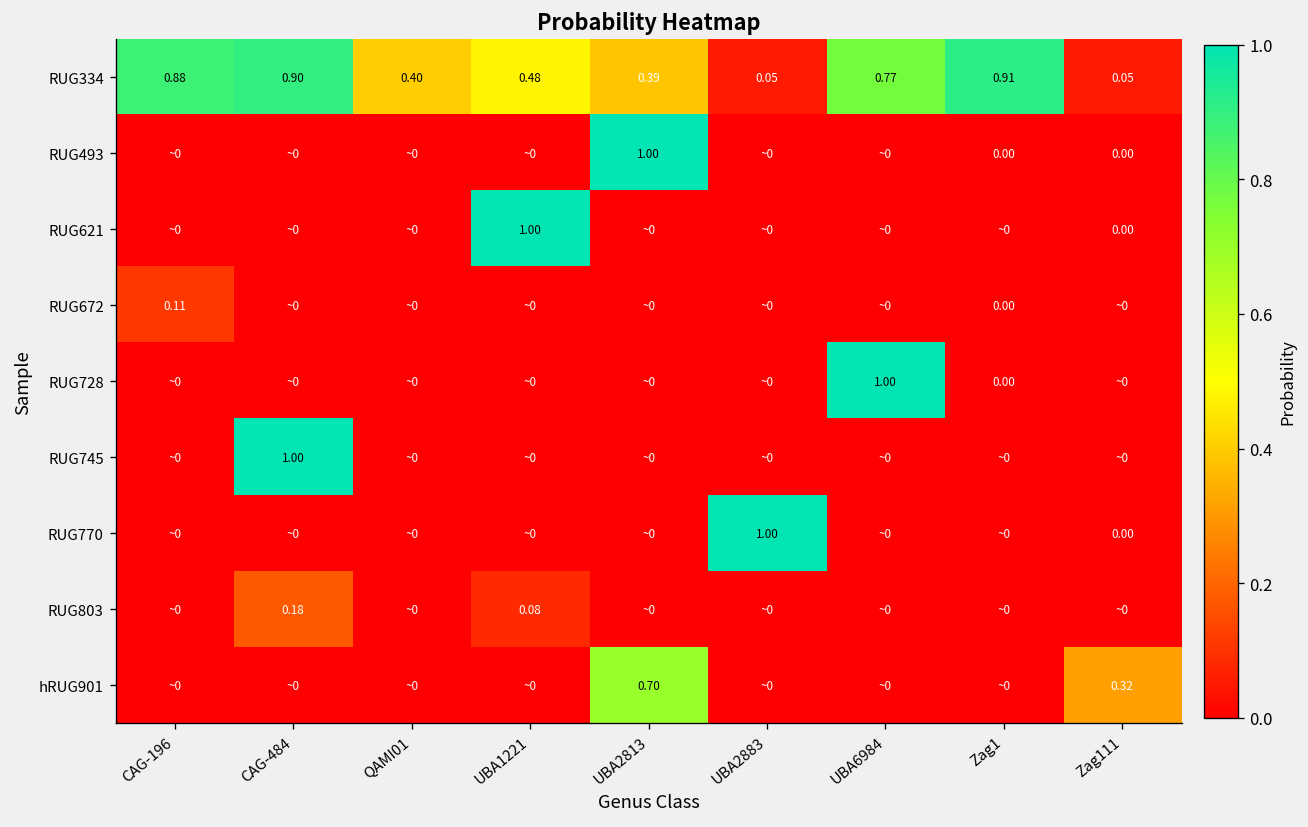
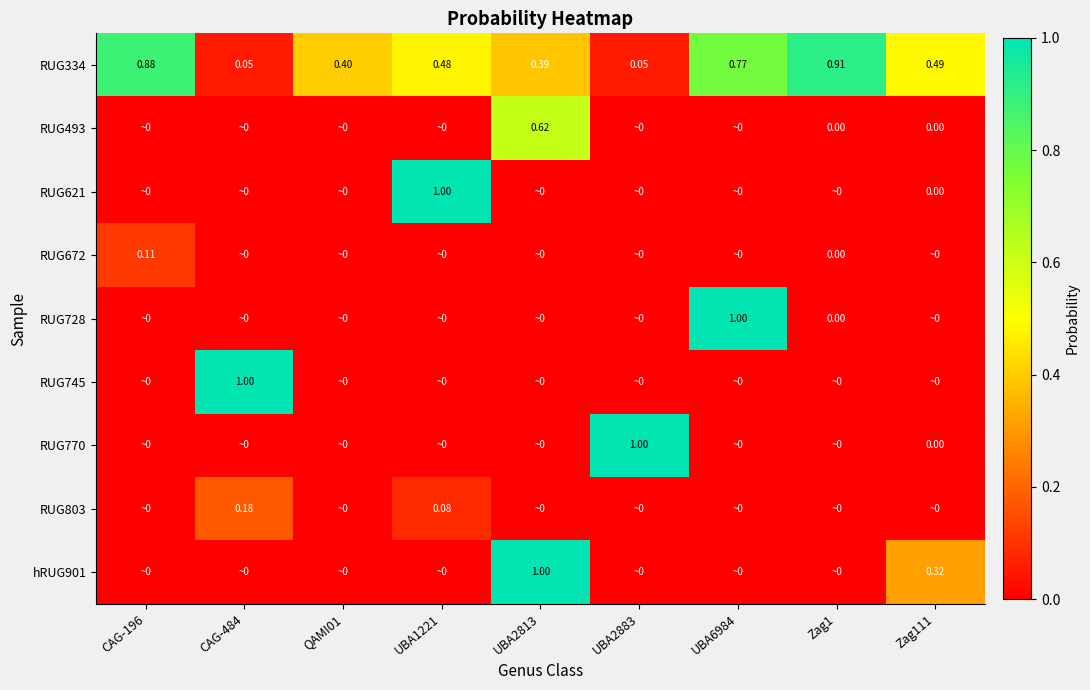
  {
    "RUG334": {
      "CAG-196": 0.88,
-     "CAG-484": 0.90,
+     "CAG-484": 0.05,
      "QAMI01": 0.40,
      "UBA1221": 0.48,
      "UBA2813": 0.39,
      "UBA2883": 0.05,
      "UBA6984": 0.77,
      "Zag1": 0.91,
-     "Zag111": 0.05
+     "Zag111": 0.49
    },
    "RUG493": {
      "CAG-196": 0,
      "CAG-484": 0,
      "QAMI01": 0,
      "UBA1221": 0,
-     "UBA2813": 1.00,
+     "UBA2813": 0.62,
      "UBA2883": 0,
      "UBA6984": 0,
      "Zag1": 0.00,
      "Zag111": 0.00
    },
    "RUG621": {
      "CAG-196": 0,
      "CAG-484": 0,
      "QAMI01": 0,
      "UBA1221": 1.00,
      "UBA2813": 0,
      "UBA2883": 0,
      "UBA6984": 0,
      "Zag1": 0,
      "Zag111": 0.00
    },
    "RUG672": {
      "CAG-196": 0.11,
      "CAG-484": 0,
      "QAMI01": 0,
      "UBA1221": 0,
      "UBA2813": 0,
      "UBA2883": 0,
      "UBA6984": 0,
      "Zag1": 0.00,
      "Zag111": 0
    },
    "RUG728": {
      "CAG-196": 0,
      "CAG-484": 0,
      "QAMI01": 0,
      "UBA1221": 0,
      "UBA2813": 0,
      "UBA2883": 0,
      "UBA6984": 1.00,
      "Zag1": 0.00,
      "Zag111": 0
    },
    "RUG745": {
      "CAG-196": 0,
      "CAG-484": 1.00,
      "QAMI01": 0,
      "UBA1221": 0,
      "UBA2813": 0,
      "UBA2883": 0,
      "UBA6984": 0,
      "Zag1": 0,
      "Zag111": 0
    },
    "RUG770": {
      "CAG-196": 0,
      "CAG-484": 0,
      "QAMI01": 0,
      "UBA1221": 0,
      "UBA2813": 0,
      "UBA2883": 1.00,
      "UBA6984": 0,
      "Zag1": 0,
      "Zag111": 0.00
    },
    "RUG803": {
      "CAG-196": 0,
      "CAG-484": 0.18,
      "QAMI01": 0,
      "UBA1221": 0.08,
      "UBA2813": 0,
      "UBA2883": 0,
      "UBA6984": 0,
      "Zag1": 0,
      "Zag111": 0
    },
    "hRUG901": {
      "CAG-196": 0,
      "CAG-484": 0,
      "QAMI01": 0,
      "UBA1221": 0,
-     "UBA2813": 0.70,
+     "UBA2813": 1.00,
      "UBA2883": 0,
      "UBA6984": 0,
      "Zag1": 0,
      "Zag111": 0.32
    }
  }
